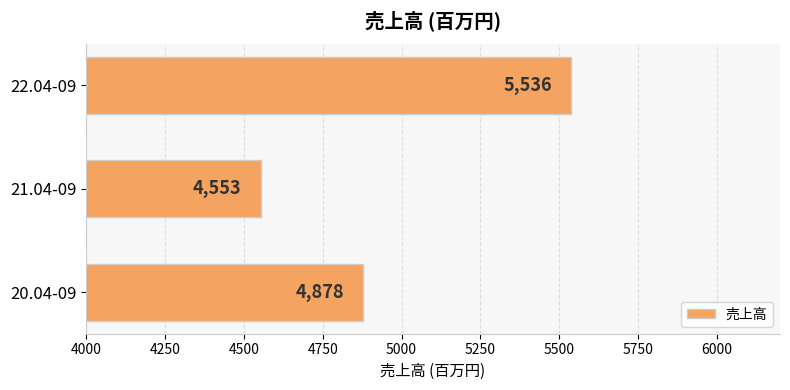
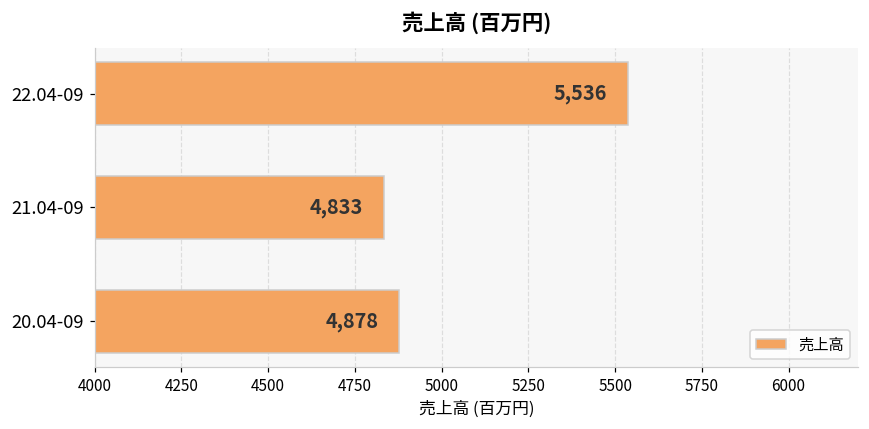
  {
    "22.04-09": "5,536",
-   "21.04-09": "4,553",
+   "21.04-09": "4,833",
    "20.04-09": "4,878"
  }
